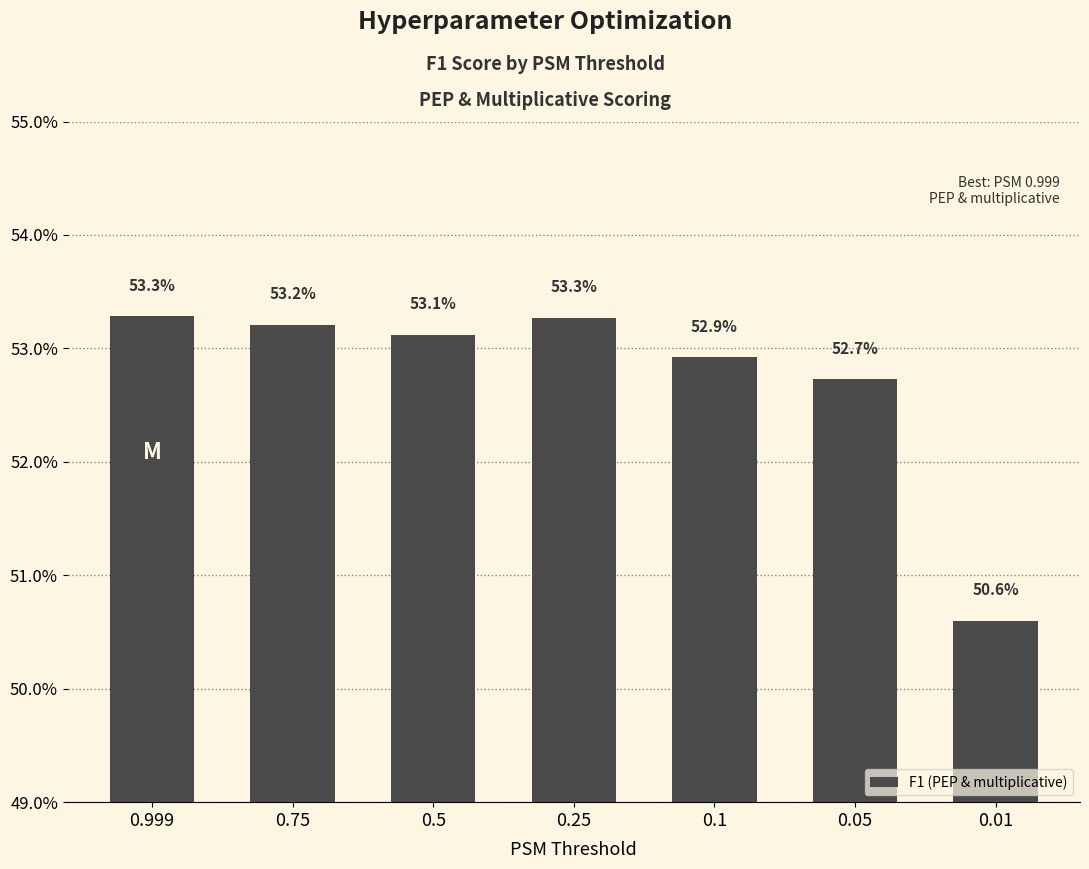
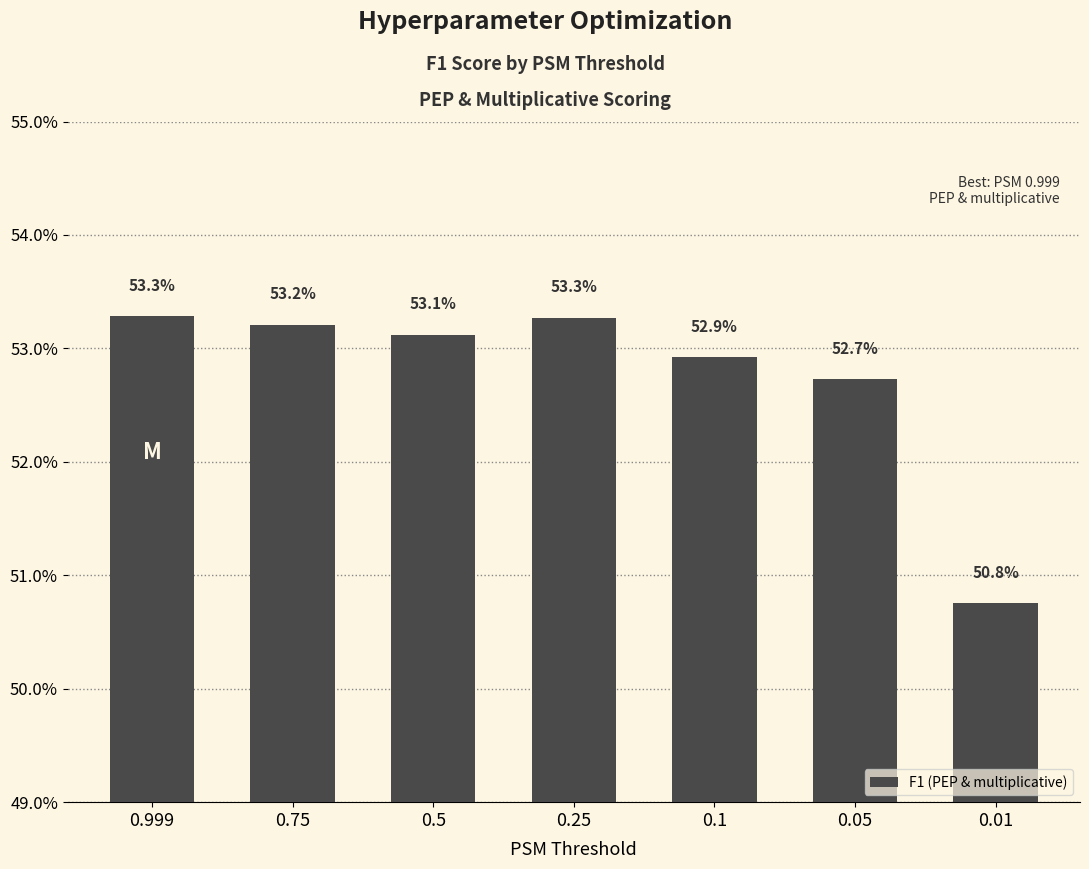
  {
    "0.999": "53.3%",
    "0.75": "53.2%",
    "0.5": "53.1%",
    "0.25": "53.3%",
    "0.1": "52.9%",
    "0.05": "52.7%",
-   "0.01": "50.6%"
+   "0.01": "50.8%"
  }
